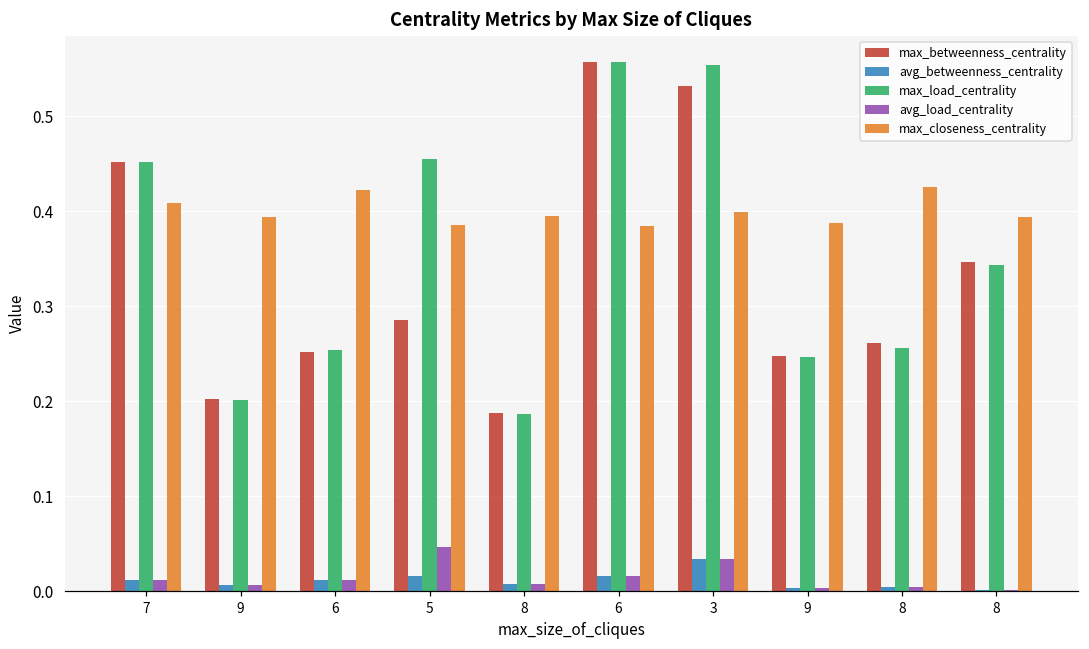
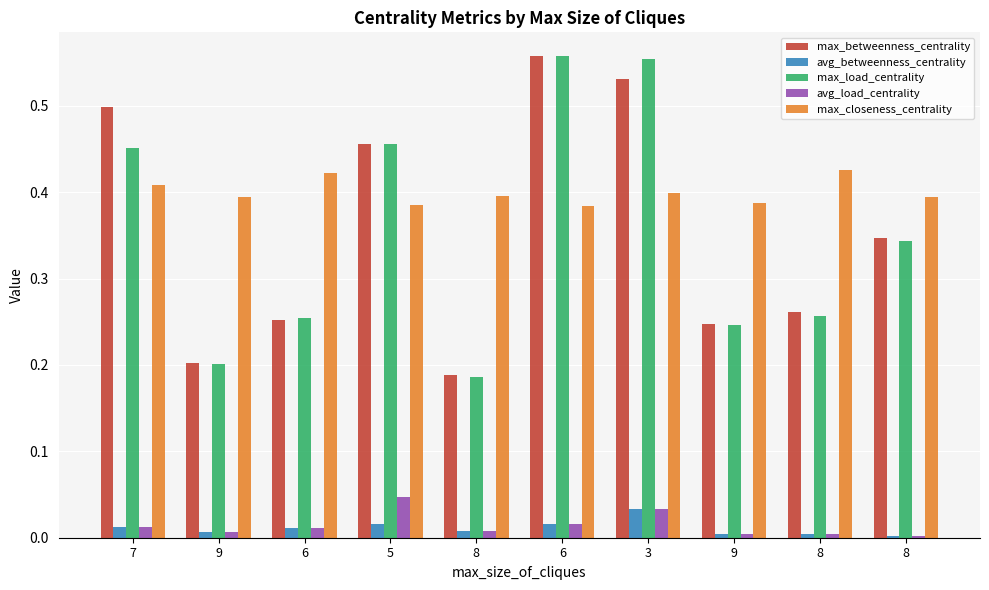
  {
    "max_betweenness_centrality": {
-     "7": 0.45,
-     "5": 0.29,
+     "7": 0.50,
+     "5": 0.46,
      "3": 0.53
    },
    "avg_betweenness_centrality": {
      "7": 0.01,
      "5": 0.02,
      "3": 0.03
    },
    "max_load_centrality": {
      "7": 0.45,
      "5": 0.46,
      "3": 0.55
    },
    "avg_load_centrality": {
      "7": 0.01,
      "5": 0.05,
      "3": 0.03
    },
    "max_closeness_centrality": {
      "7": 0.41,
      "5": 0.39,
      "3": 0.40
    }
  }
